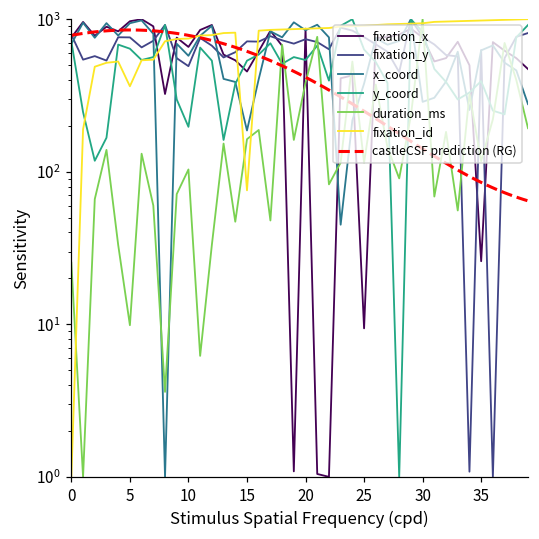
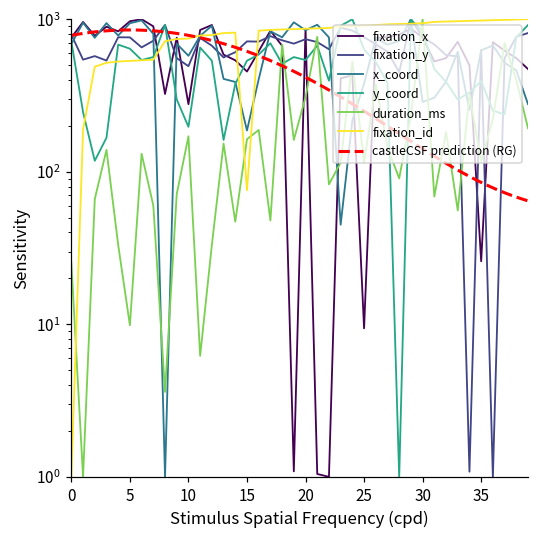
  {
    "fixation_x": {
-     "10": 700,
+     "10": 280,
      "15": 450,
      "25": 9,
      "35": 26
    },
    "duration_ms": {
      "0": 25,
      "5": 10,
-     "10": 100,
+     "10": 170,
      "15": 160,
-     "20": 380,
+     "20": 310,
      "25": 110,
      "30": 1000,
      "35": 120
    },
    "fixation_id": {
      "0": 1,
-     "5": 360,
+     "5": 530,
      "10": 700,
      "15": 80,
      "30": 900,
      "35": 1000
    }
  }
